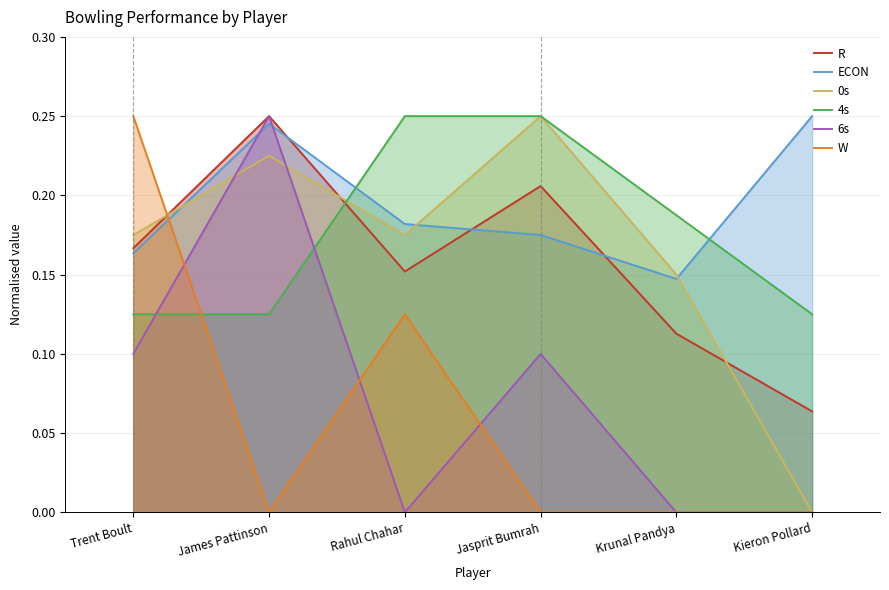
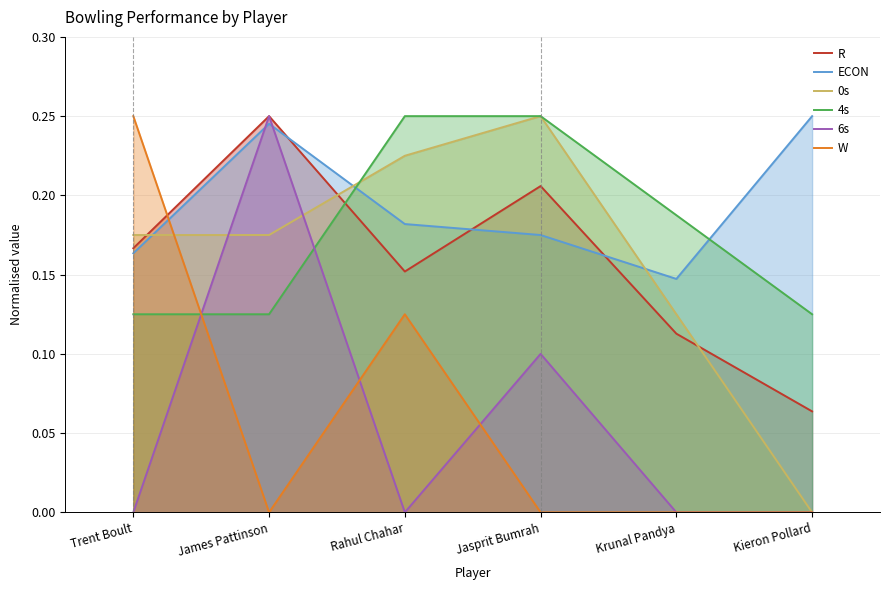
  {
    "R": {
      "Trent Boult": 0.167,
      "Rahul Chahar": 0.152,
      "Jasprit Bumrah": 0.206,
      "Krunal Pandya": 0.113,
      "Kieron Pollard": 0.064
    },
    "ECON": {
      "Trent Boult": 0.163,
      "James Pattinson": 0.245,
      "Rahul Chahar": 0.182,
      "Jasprit Bumrah": 0.175,
      "Krunal Pandya": 0.147,
      "Kieron Pollard": 0.250
    },
    "0s": {
      "Trent Boult": 0.175,
-     "James Pattinson": 0.225,
-     "Rahul Chahar": 0.175,
-     "Krunal Pandya": 0.150
+     "James Pattinson": 0.175,
+     "Rahul Chahar": 0.225,
+     "Krunal Pandya": 0.125
    },
    "4s": {
      "Trent Boult": 0.125,
      "James Pattinson": 0.125,
      "Rahul Chahar": 0.250,
      "Krunal Pandya": 0.188,
      "Kieron Pollard": 0.125
    },
    "6s": {
-     "Trent Boult": 0.100,
+     "Trent Boult": 0.000,
      "Rahul Chahar": 0.000,
      "Jasprit Bumrah": 0.100
    },
    "W": {
      "Trent Boult": 0.250,
      "James Pattinson": 0.000,
      "Rahul Chahar": 0.125,
      "Jasprit Bumrah": 0.000
    }
  }
